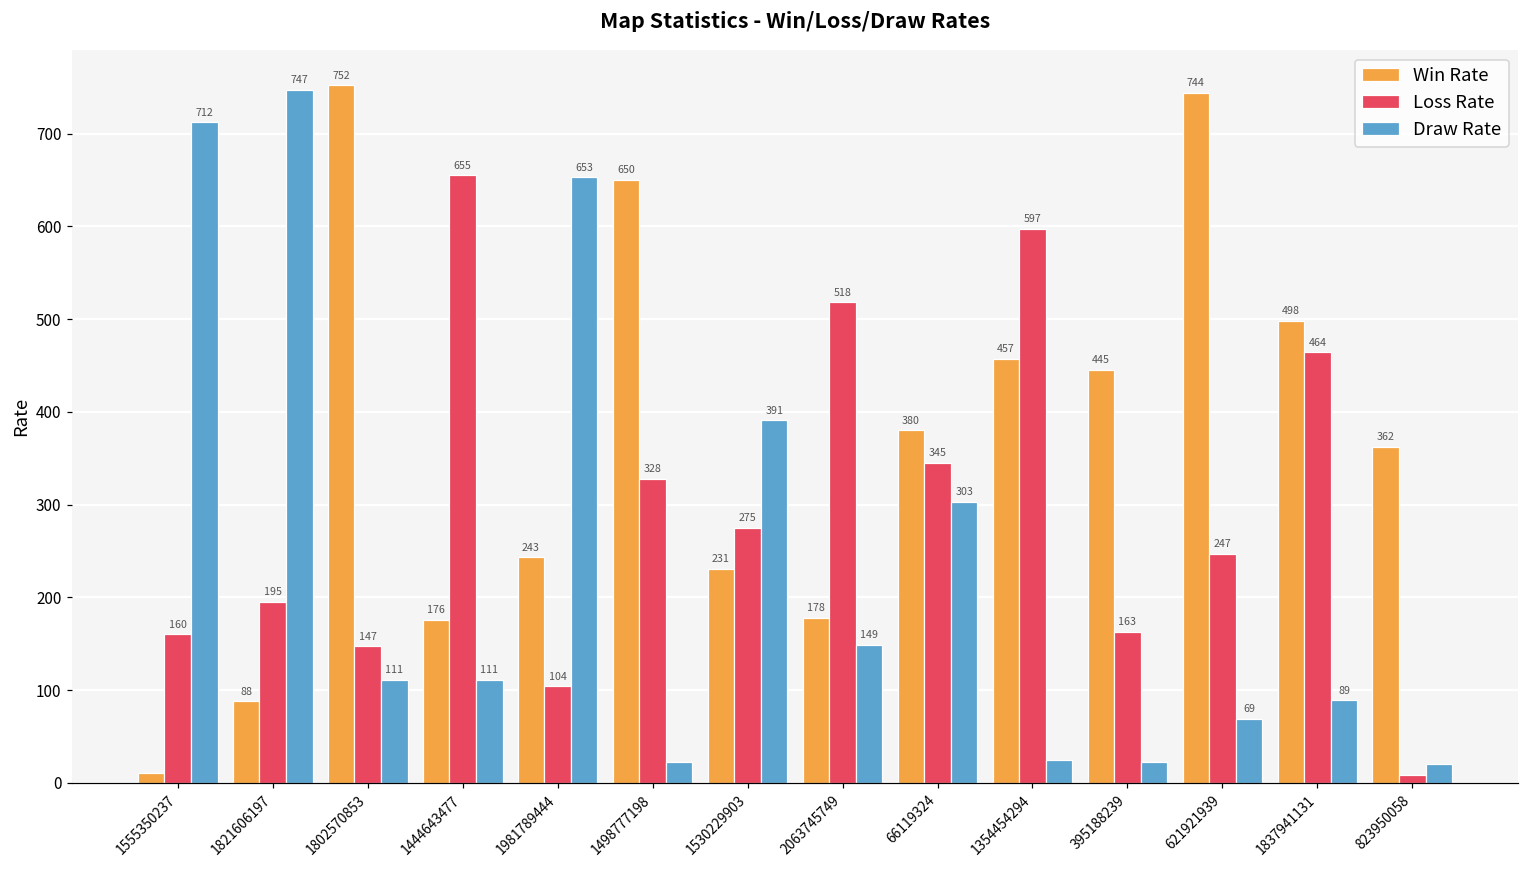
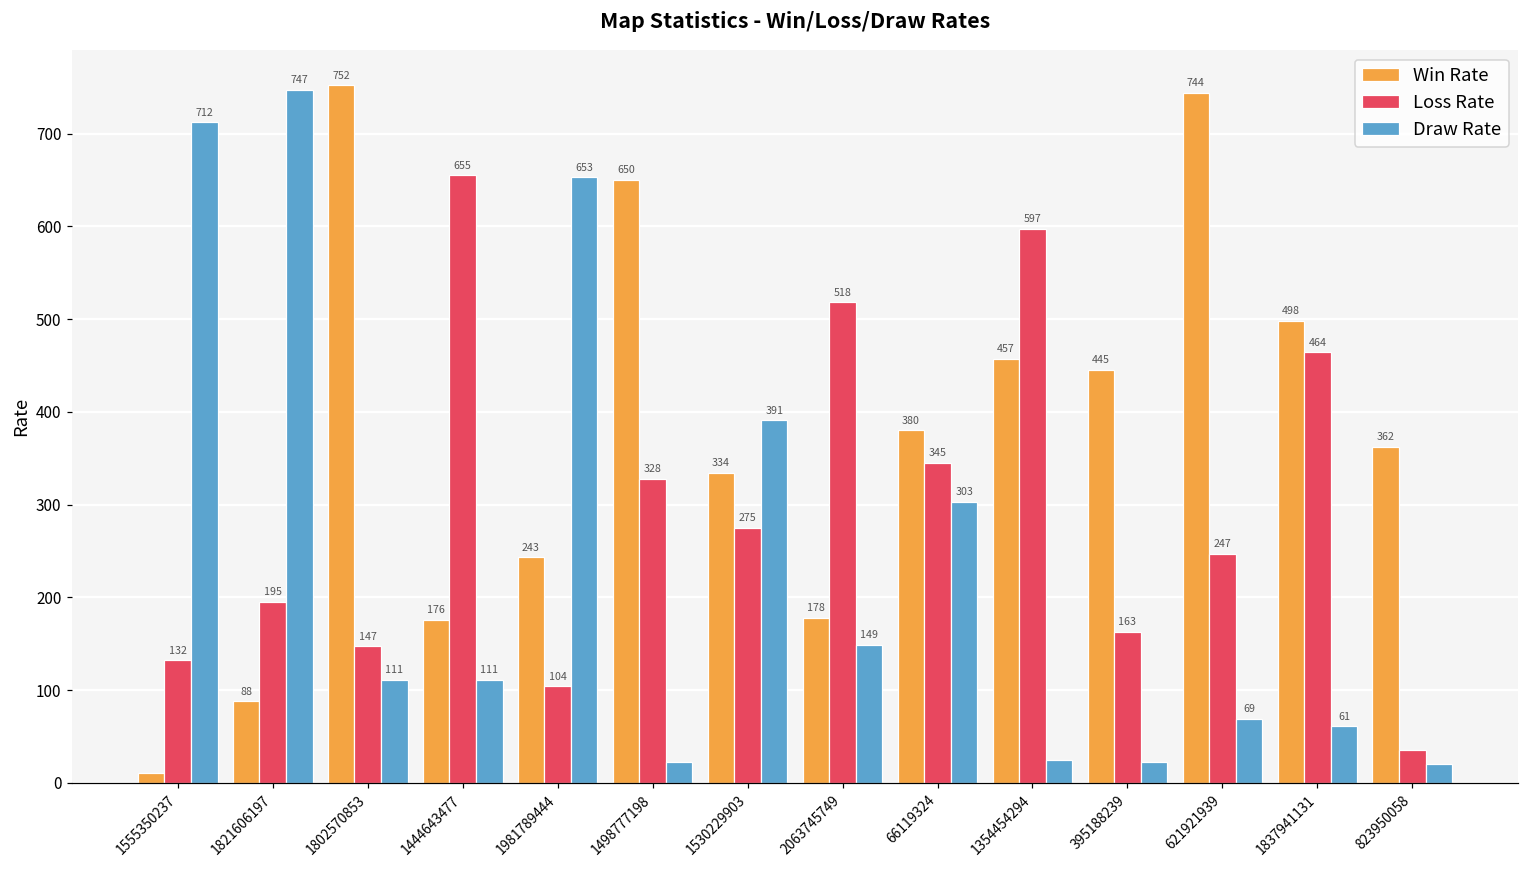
  {
    "Win Rate": {
      "1821606197": 88,
      "1802570853": 752,
      "1444643477": 176,
      "1981789444": 243,
      "1498777198": 650,
-     "1530229903": 231,
+     "1530229903": 334,
      "2063745749": 178,
      "66119324": 380,
      "1354454294": 457,
      "395188239": 445,
      "621921939": 744,
      "1837941131": 498,
      "823950058": 362
    },
    "Loss Rate": {
-     "1555350237": 160,
+     "1555350237": 132,
      "1821606197": 195,
      "1802570853": 147,
      "1444643477": 655,
      "1981789444": 104,
      "1498777198": 328,
      "1530229903": 275,
      "2063745749": 518,
      "66119324": 345,
      "1354454294": 597,
      "395188239": 163,
      "621921939": 247,
      "1837941131": 464,
-     "823950058": 10
+     "823950058": 40
    },
    "Draw Rate": {
      "1555350237": 712,
      "1821606197": 747,
      "1802570853": 111,
      "1444643477": 111,
      "1981789444": 653,
      "1530229903": 391,
      "2063745749": 149,
      "66119324": 303,
      "621921939": 69,
-     "1837941131": 89
+     "1837941131": 61
    }
  }
